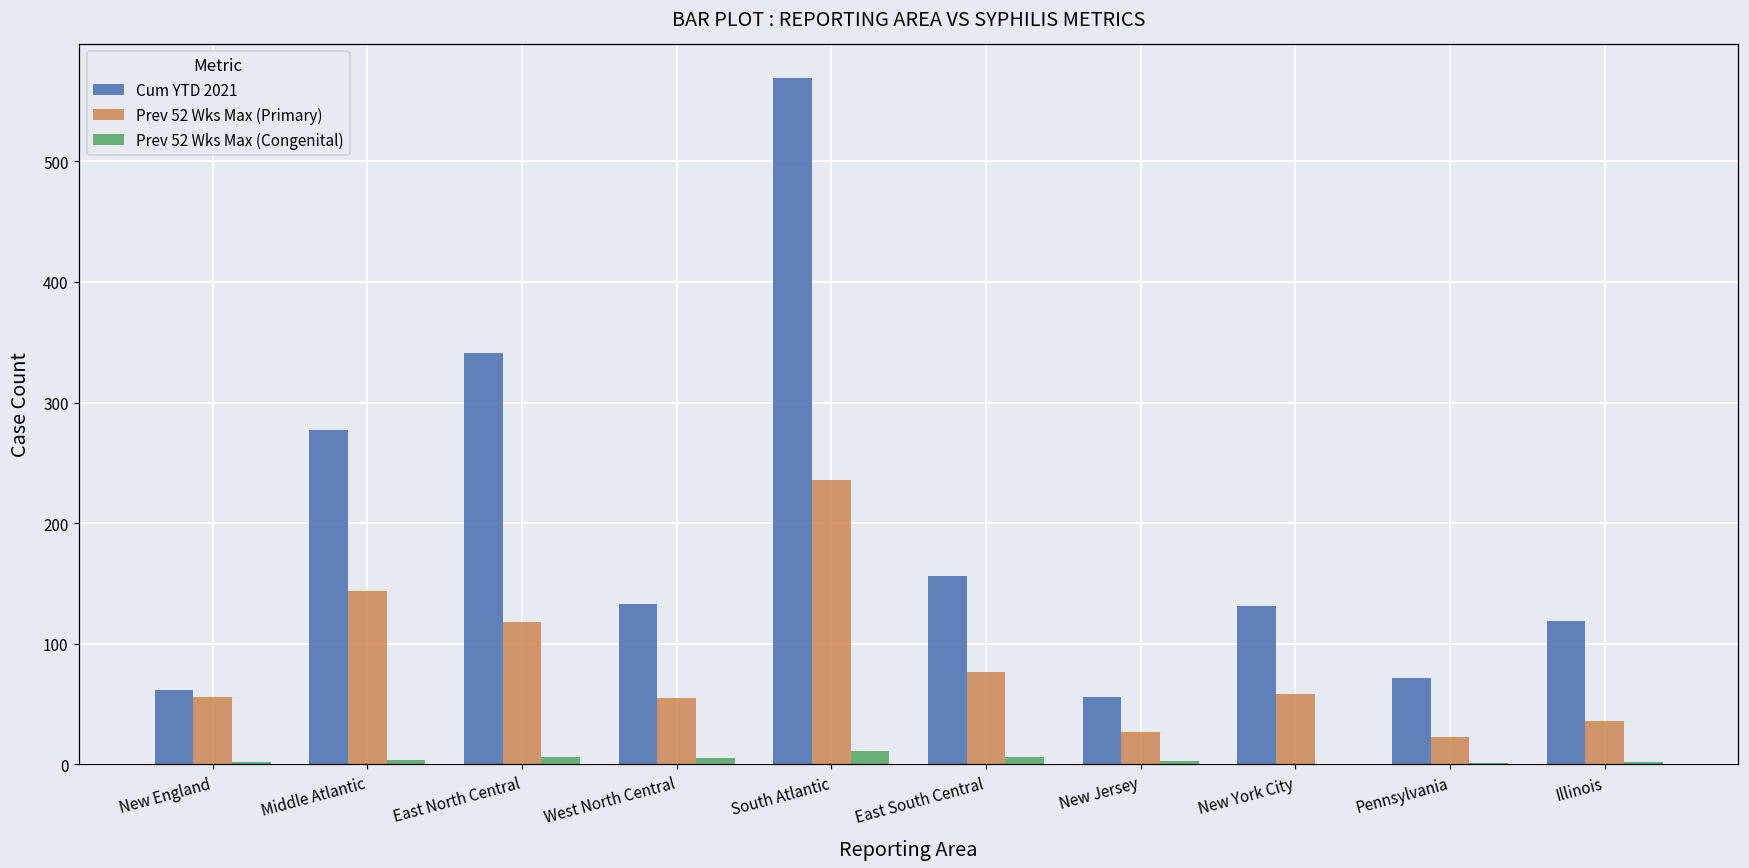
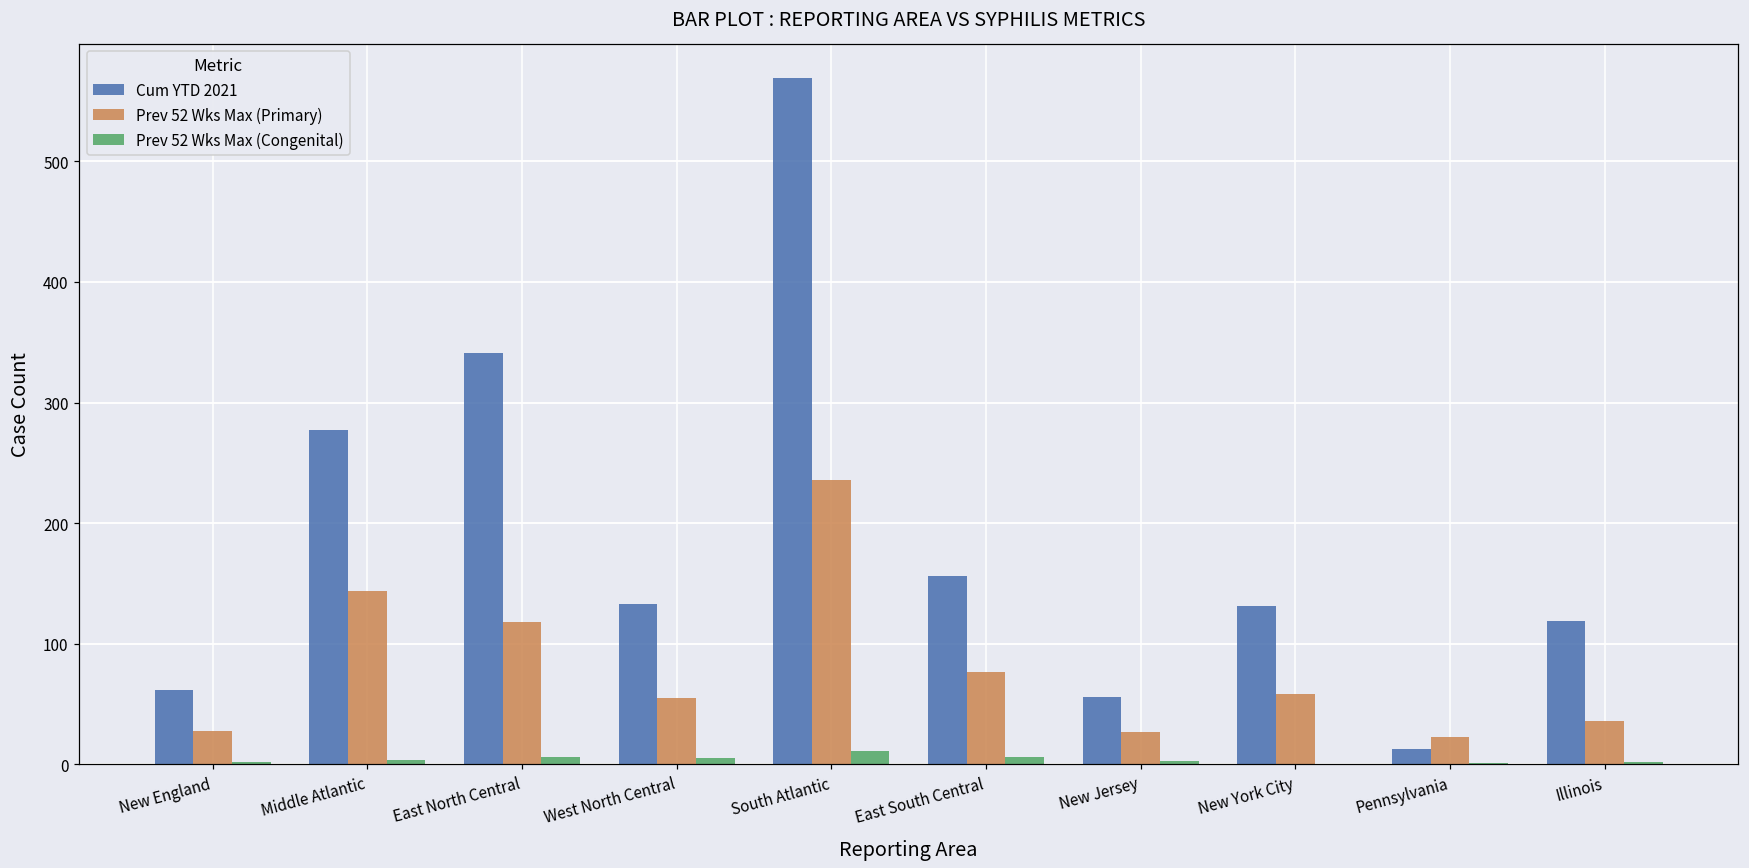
  {
    "Cum YTD 2021": {
      "New England": 62,
      "Middle Atlantic": 277,
      "East North Central": 341,
      "West North Central": 133,
      "South Atlantic": 569,
      "East South Central": 156,
      "New Jersey": 56,
      "New York City": 131,
-     "Pennsylvania": 72,
+     "Pennsylvania": 13,
      "Illinois": 119
    },
    "Prev 52 Wks Max (Primary)": {
-     "New England": 56,
+     "New England": 28,
      "Middle Atlantic": 144,
      "East North Central": 118,
      "West North Central": 55,
      "South Atlantic": 236,
      "East South Central": 77,
      "New Jersey": 27,
      "New York City": 58,
      "Pennsylvania": 23,
      "Illinois": 36
    },
    "Prev 52 Wks Max (Congenital)": {
      "Middle Atlantic": 4,
      "East North Central": 6,
      "West North Central": 5,
      "South Atlantic": 11,
      "East South Central": 6,
      "New Jersey": 3,
      "New York City": 0
    }
  }
